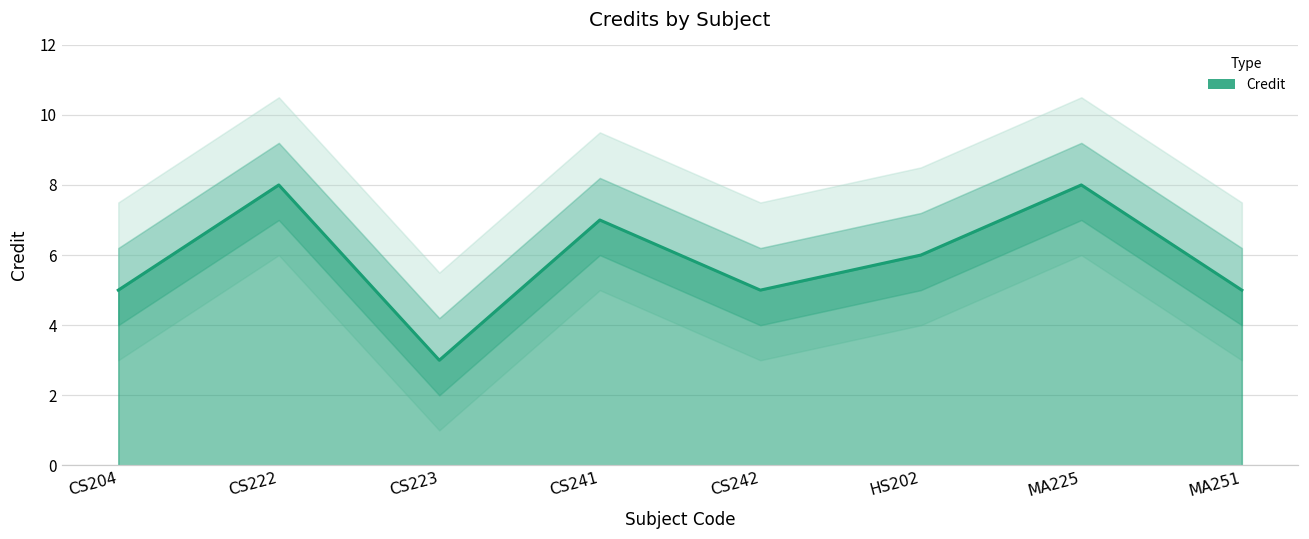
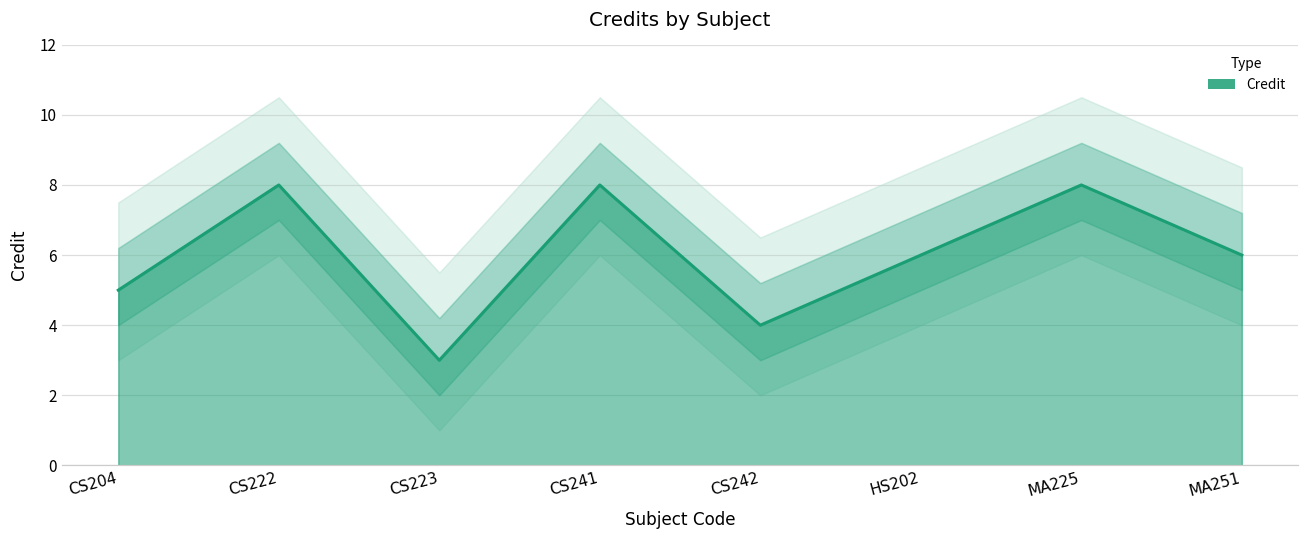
  {
    "Credit": {
      "CS204": 5,
      "CS222": 8,
      "CS223": 3,
-     "CS241": 7,
-     "CS242": 5,
+     "CS241": 8,
+     "CS242": 4,
      "HS202": 6,
      "MA225": 8,
-     "MA251": 5
+     "MA251": 6
    }
  }
